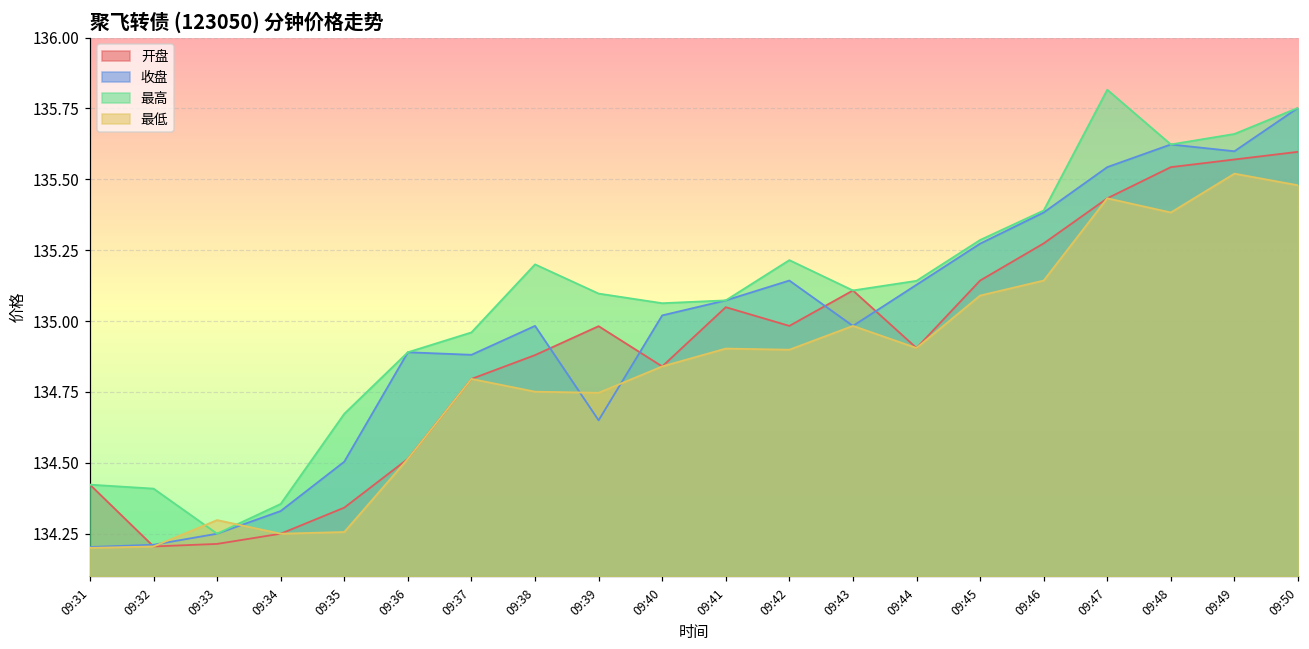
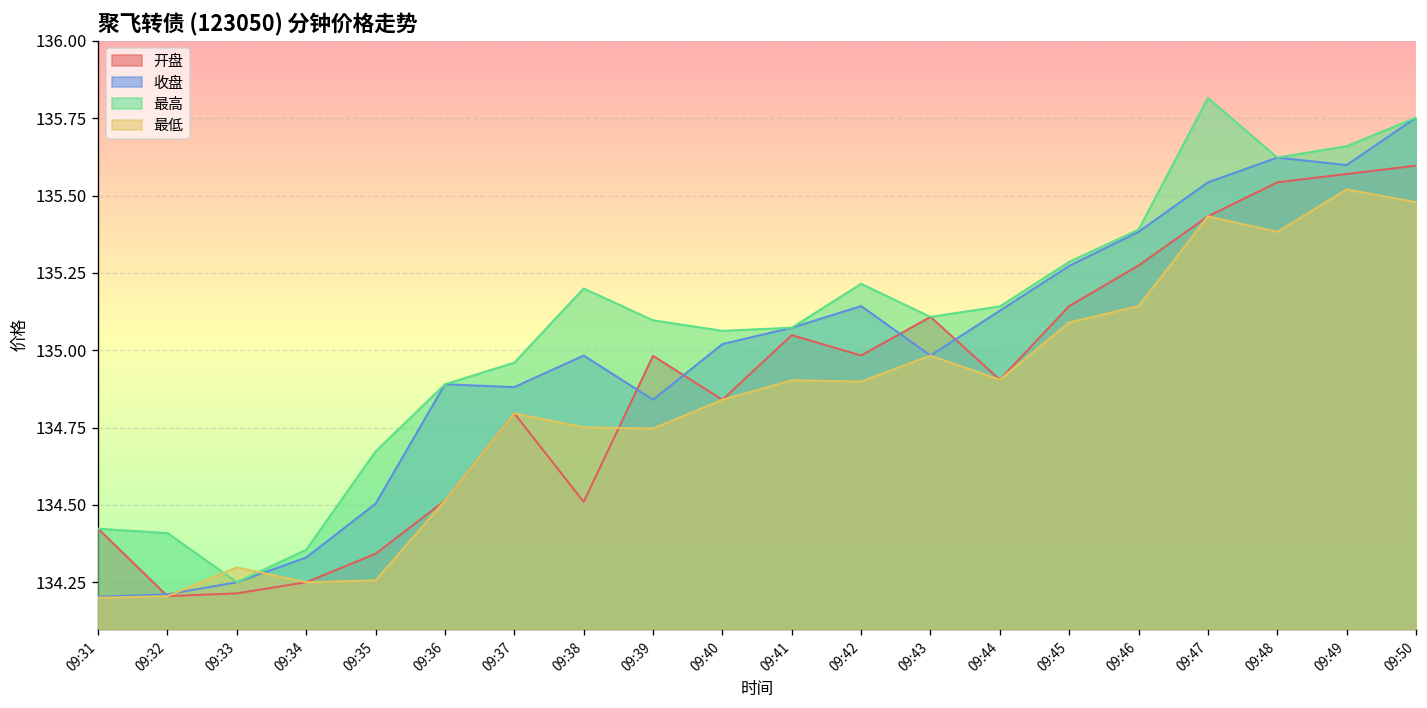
  {
    "开盘": {
      "09:33": 134.21,
      "09:35": 134.34,
-     "09:38": 134.88,
+     "09:38": 134.51,
      "09:39": 134.98,
      "09:41": 135.05,
      "09:42": 134.98,
      "09:45": 135.14,
      "09:46": 135.27,
      "09:48": 135.54,
      "09:49": 135.57,
      "09:50": 135.60
    },
    "收盘": {
      "09:34": 134.33,
      "09:35": 134.50,
      "09:37": 134.88,
      "09:38": 134.98,
-     "09:39": 134.65,
+     "09:39": 134.84,
      "09:40": 135.02,
      "09:42": 135.14,
      "09:44": 135.13,
      "09:45": 135.27,
      "09:47": 135.54,
      "09:49": 135.60
    },
    "最高": {
      "09:32": 134.41,
      "09:34": 134.36,
      "09:35": 134.67,
      "09:37": 134.96,
      "09:38": 135.20,
      "09:39": 135.10,
      "09:40": 135.06,
      "09:42": 135.22,
      "09:44": 135.14,
      "09:45": 135.29,
      "09:47": 135.82,
      "09:49": 135.66
    },
    "最低": {
      "09:33": 134.30,
      "09:35": 134.26,
      "09:38": 134.75,
      "09:39": 134.75,
      "09:41": 134.90,
      "09:42": 134.90,
      "09:45": 135.09,
      "09:46": 135.14,
      "09:48": 135.38,
      "09:49": 135.52,
      "09:50": 135.48
    }
  }
